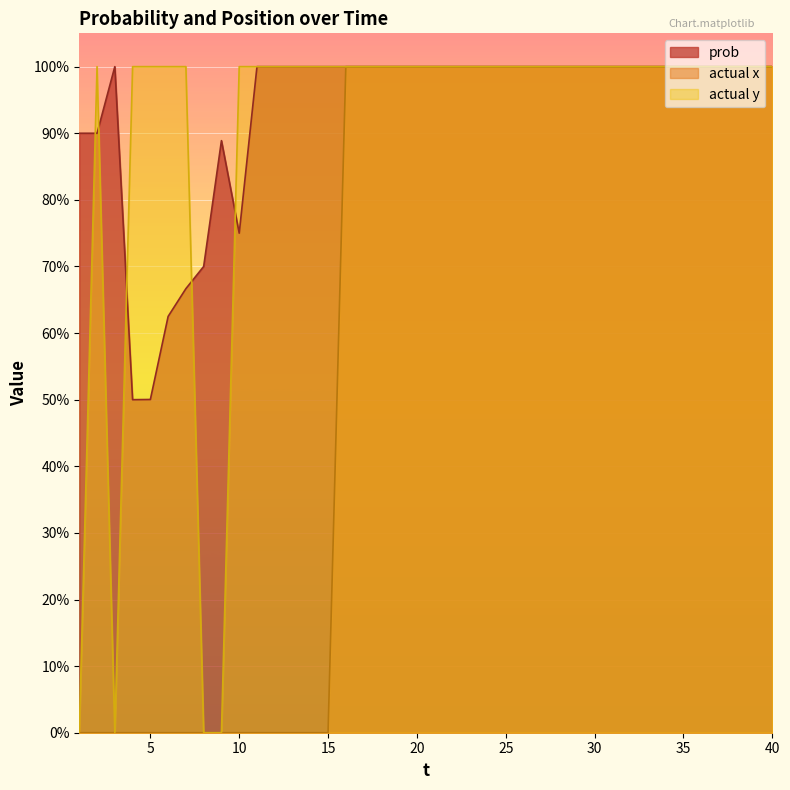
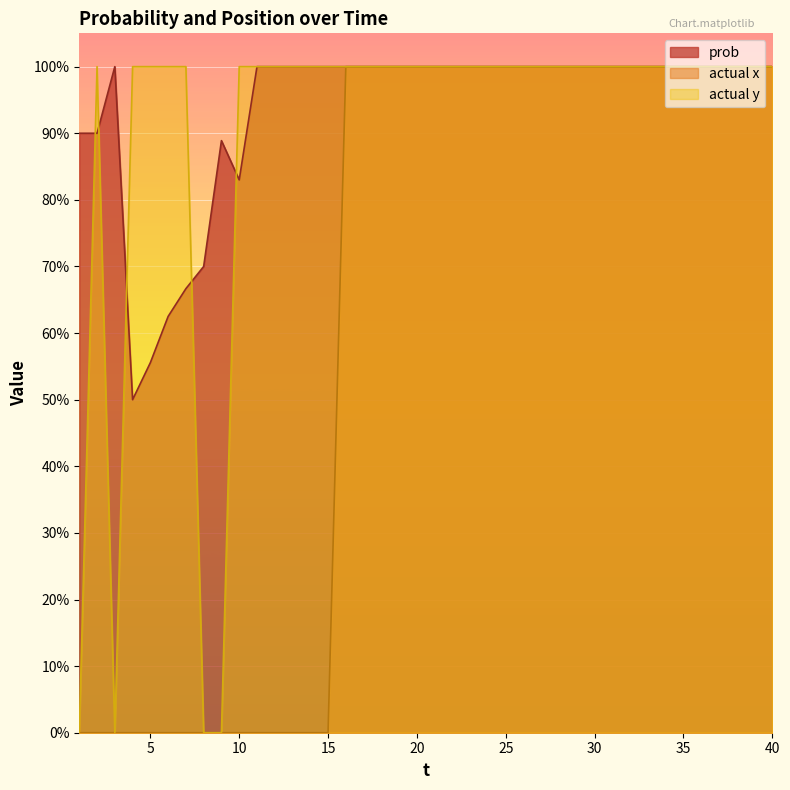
  {
    "prob": {
-     "5": "50%",
-     "10": "75%"
+     "5": "56%",
+     "10": "83%"
    },
    "actual x": {
      "5": "0%",
      "10": "0%",
      "15": "0%"
    },
    "actual y": {
      "5": "100%",
      "10": "100%"
    }
  }
